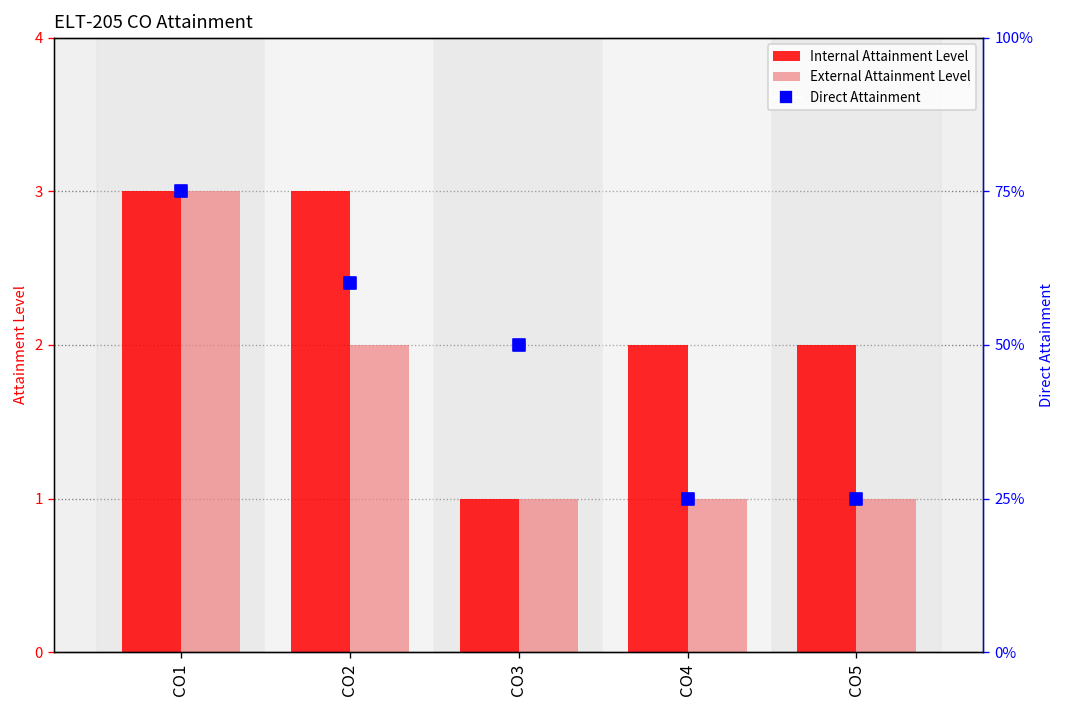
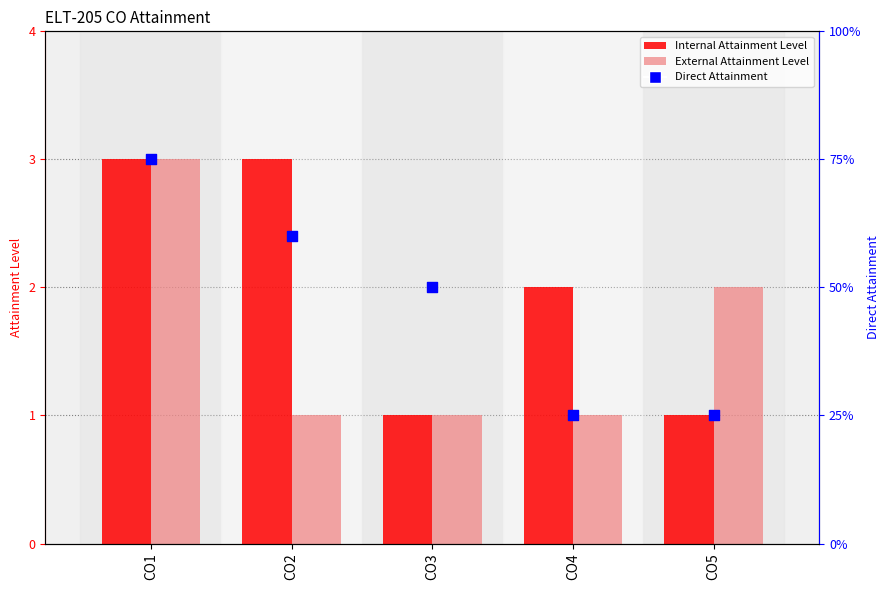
  {
    "Internal Attainment Level": {
      "CO1": 3,
      "CO2": 3,
      "CO3": 1,
      "CO4": 2,
-     "CO5": 2
+     "CO5": 1
    },
    "External Attainment Level": {
      "CO1": 3,
-     "CO2": 2,
+     "CO2": 1,
      "CO3": 1,
      "CO4": 1,
-     "CO5": 1
+     "CO5": 2
    }
  }
